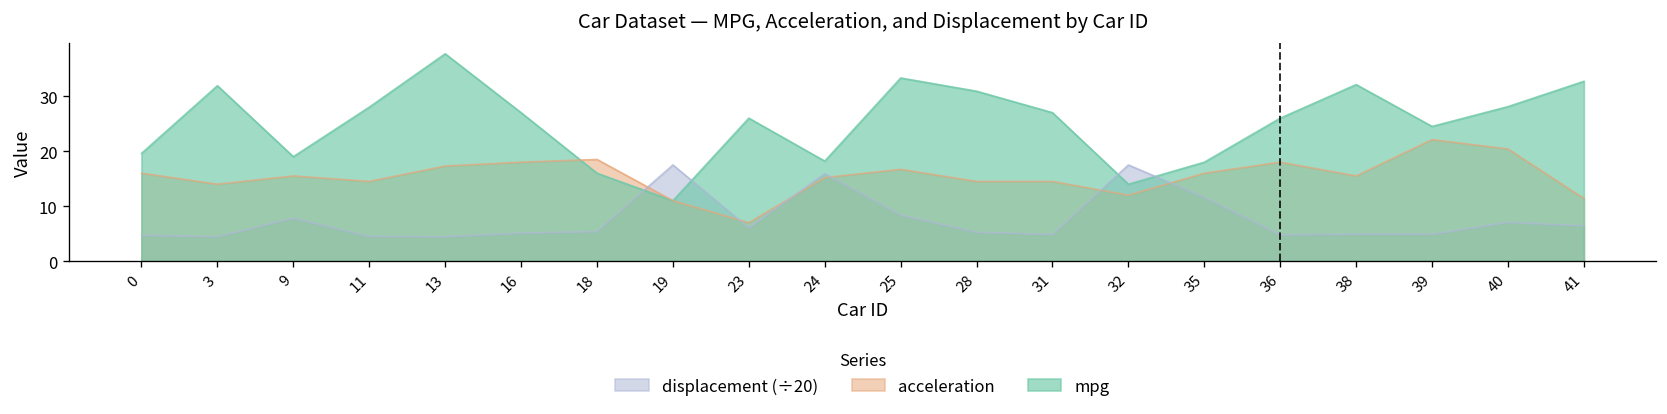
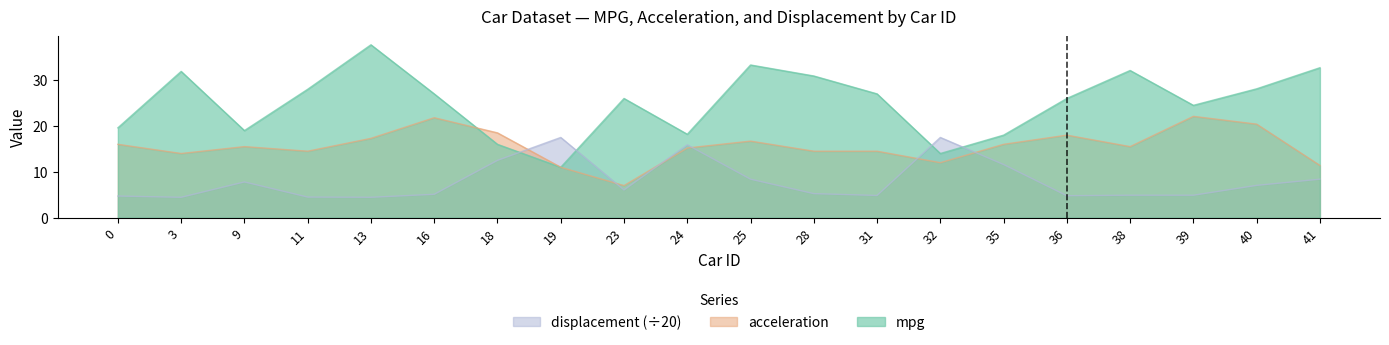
  {
    "displacement (÷20)": {
      "0": 5,
      "3": 4,
      "9": 8,
      "11": 5,
      "13": 4,
      "16": 5,
-     "18": 5,
+     "18": 13,
      "19": 18,
      "23": 6,
      "24": 16,
      "25": 8,
      "28": 5,
      "31": 5,
      "32": 18,
      "35": 12,
      "36": 5,
      "38": 5,
      "39": 5,
      "40": 7,
-     "41": 6
+     "41": 8
    },
    "acceleration": {
      "0": 16,
      "3": 14,
      "9": 16,
      "11": 15,
      "13": 17,
-     "16": 18,
+     "16": 22,
      "18": 19,
      "23": 7,
      "24": 15,
      "25": 17,
      "28": 15,
      "31": 15,
      "32": 12,
      "35": 16,
      "36": 18,
      "38": 16,
      "39": 22,
      "40": 20,
      "41": 11
    },
    "mpg": {
      "0": 20,
      "3": 32,
      "9": 19,
      "11": 28,
      "13": 38,
      "16": 27,
      "18": 16,
      "23": 26,
      "24": 18,
      "25": 33,
      "28": 31,
      "31": 27,
      "32": 14,
      "35": 18,
      "36": 26,
      "38": 32,
      "39": 25,
      "40": 28,
      "41": 33
    }
  }
